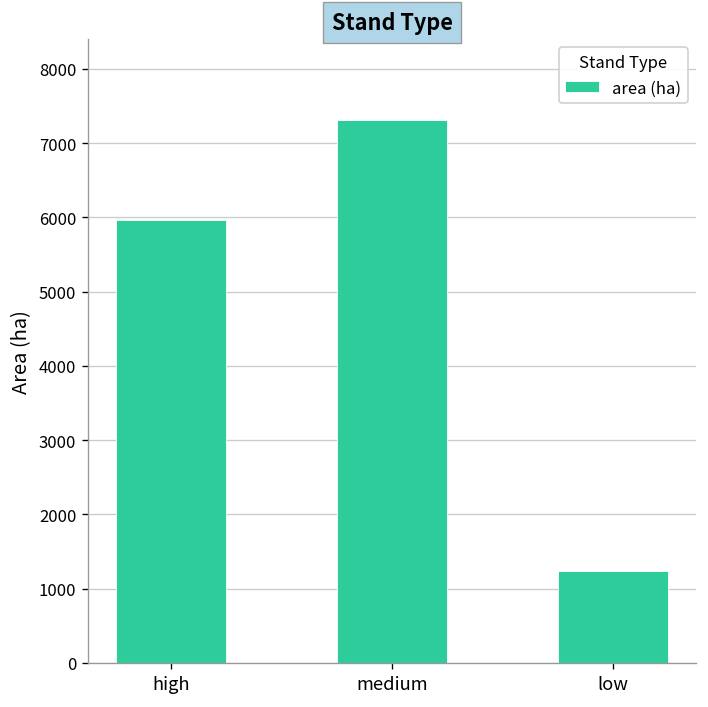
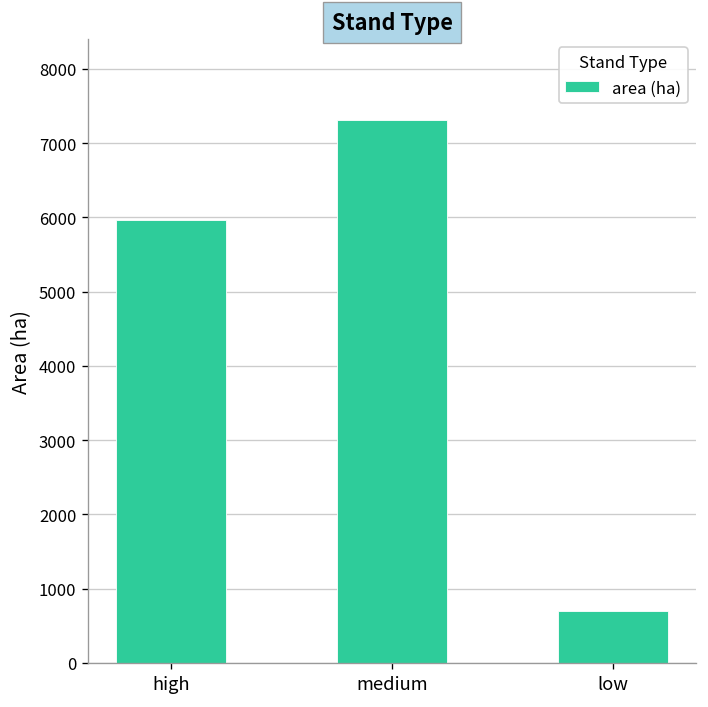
  {
    "high": 6000,
    "medium": 7300,
-   "low": 1200
+   "low": 700
  }
